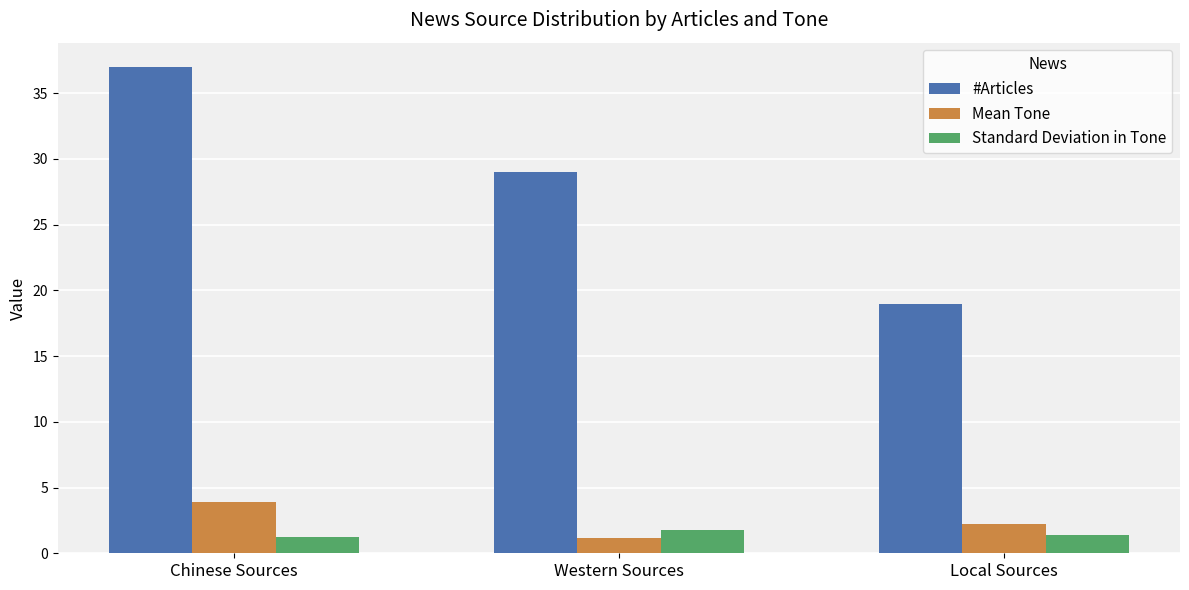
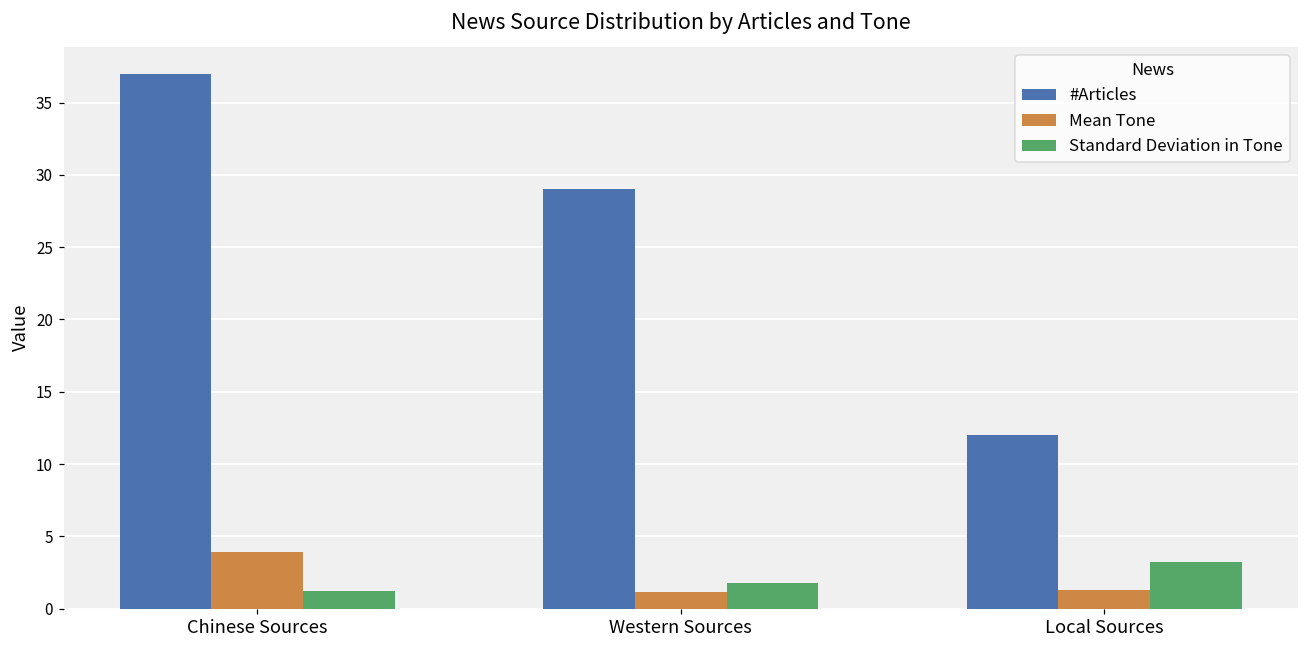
  {
    "#Articles": {
      "Chinese Sources": 37,
      "Western Sources": 29,
-     "Local Sources": 19
+     "Local Sources": 12
    },
    "Mean Tone": {
      "Chinese Sources": 3.9,
      "Western Sources": 1.1,
-     "Local Sources": 2.2
+     "Local Sources": 1.3
    },
    "Standard Deviation in Tone": {
      "Chinese Sources": 1.2,
      "Western Sources": 1.8,
-     "Local Sources": 1.4
+     "Local Sources": 3.2
    }
  }
